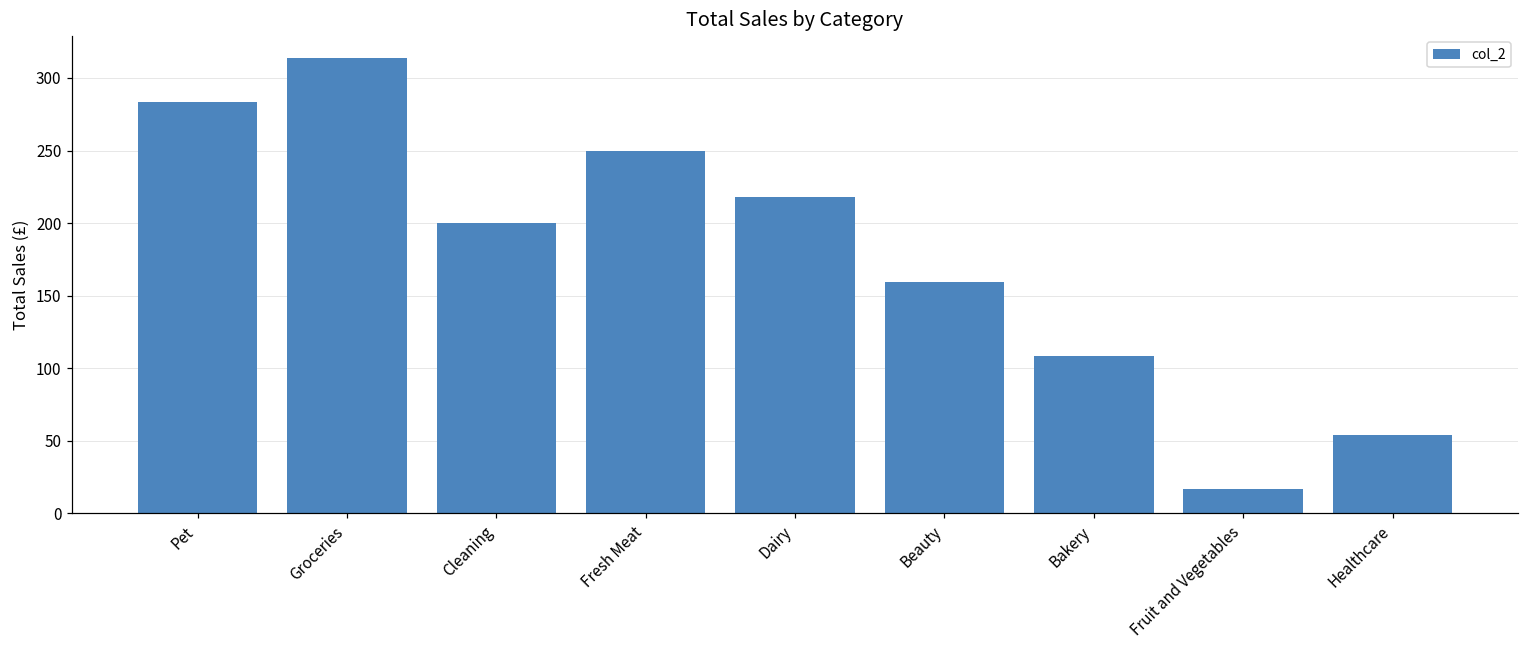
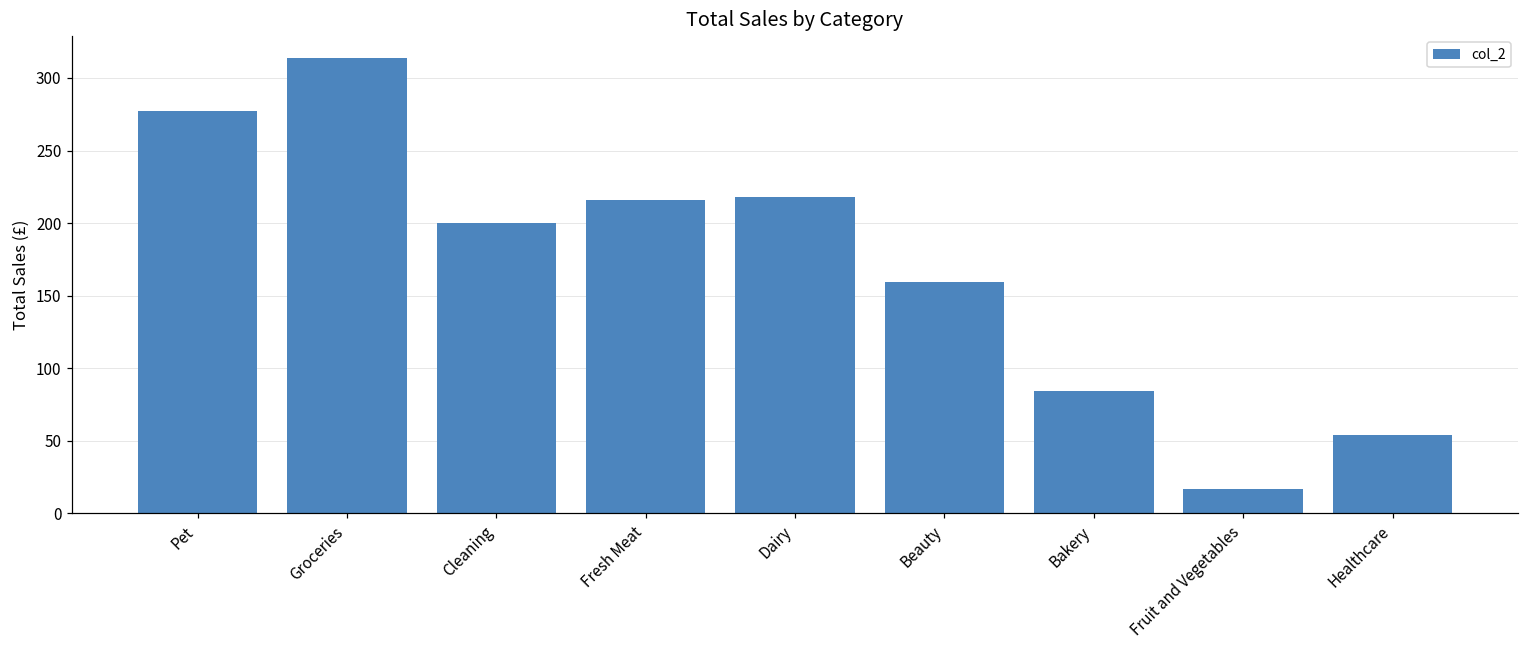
  {
-   "Pet": 284,
+   "Pet": 277,
    "Groceries": 314,
    "Cleaning": 200,
-   "Fresh Meat": 250,
+   "Fresh Meat": 216,
    "Dairy": 218,
    "Beauty": 160,
-   "Bakery": 109,
+   "Bakery": 84,
    "Fruit and Vegetables": 17,
    "Healthcare": 54
  }
